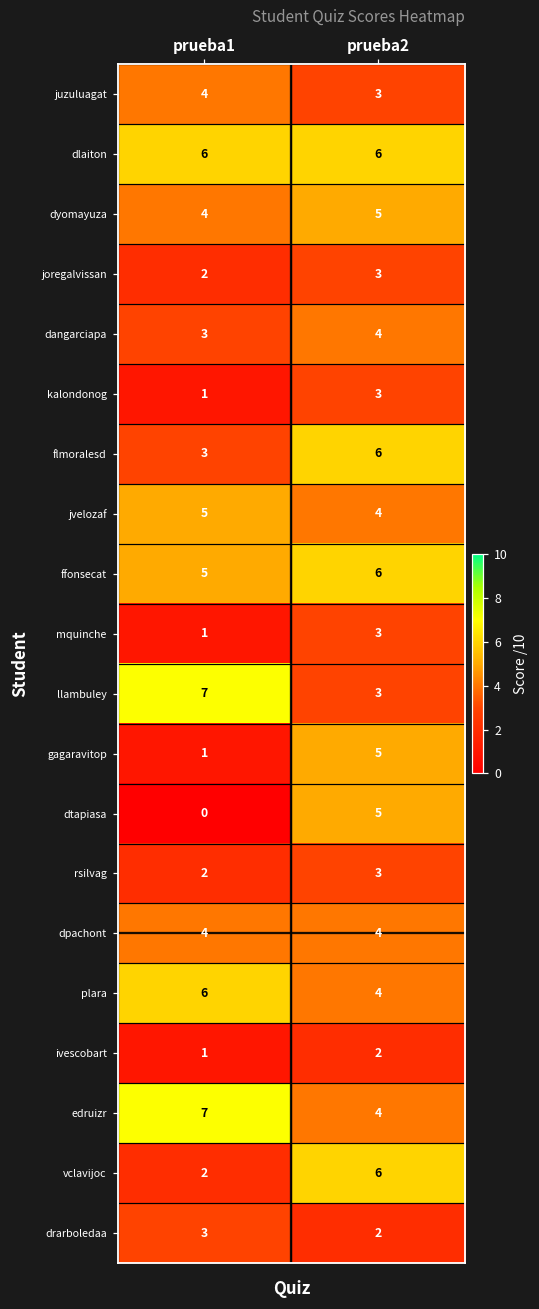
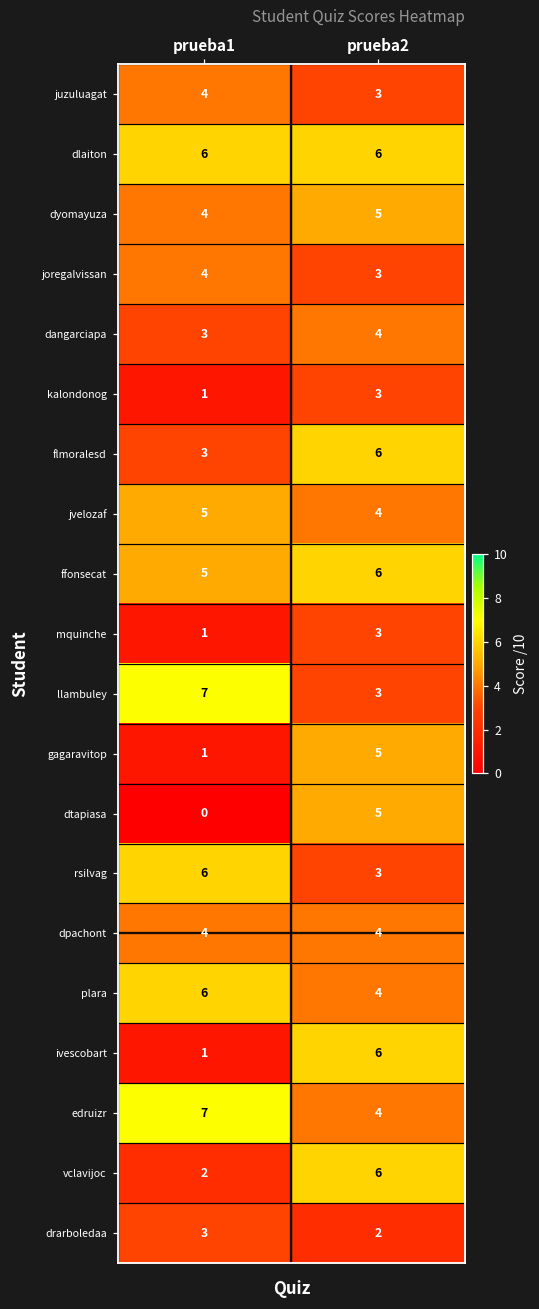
  {
    "juzuluagat": {
      "prueba1": 4,
      "prueba2": 3
    },
    "dlaiton": {
      "prueba1": 6,
      "prueba2": 6
    },
    "dyomayuza": {
      "prueba1": 4,
      "prueba2": 5
    },
    "joregalvissan": {
-     "prueba1": 2,
+     "prueba1": 4,
      "prueba2": 3
    },
    "dangarciapa": {
      "prueba1": 3,
      "prueba2": 4
    },
    "kalondonog": {
      "prueba1": 1,
      "prueba2": 3
    },
    "flmoralesd": {
      "prueba1": 3,
      "prueba2": 6
    },
    "jvelozaf": {
      "prueba1": 5,
      "prueba2": 4
    },
    "ffonsecat": {
      "prueba1": 5,
      "prueba2": 6
    },
    "mquinche": {
      "prueba1": 1,
      "prueba2": 3
    },
    "llambuley": {
      "prueba1": 7,
      "prueba2": 3
    },
    "gagaravitop": {
      "prueba1": 1,
      "prueba2": 5
    },
    "dtapiasa": {
      "prueba1": 0,
      "prueba2": 5
    },
    "rsilvag": {
-     "prueba1": 2,
+     "prueba1": 6,
      "prueba2": 3
    },
    "dpachont": {
      "prueba1": 4,
      "prueba2": 4
    },
    "plara": {
      "prueba1": 6,
      "prueba2": 4
    },
    "ivescobart": {
      "prueba1": 1,
-     "prueba2": 2
+     "prueba2": 6
    },
    "edruizr": {
      "prueba1": 7,
      "prueba2": 4
    },
    "vclavijoc": {
      "prueba1": 2,
      "prueba2": 6
    },
    "drarboledaa": {
      "prueba1": 3,
      "prueba2": 2
    }
  }
